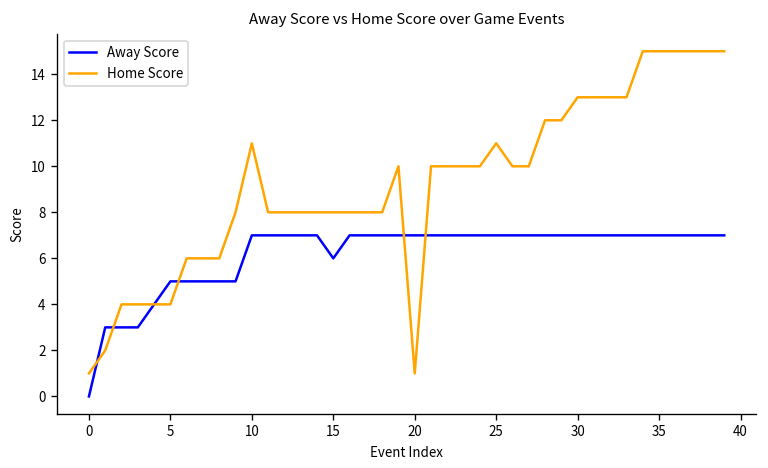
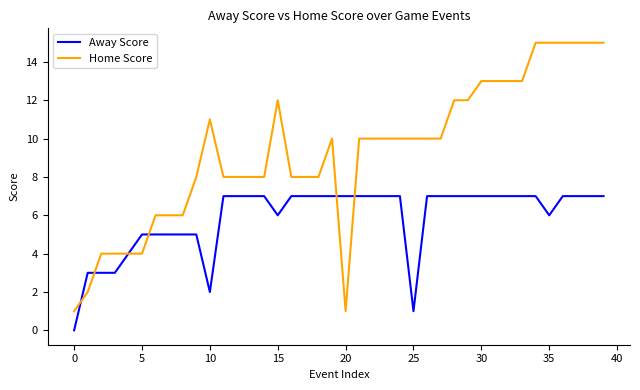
  {
    "Away Score": {
      "0": 0,
      "5": 5,
-     "10": 7,
+     "10": 2,
      "15": 6,
      "20": 7,
-     "25": 7,
+     "25": 1,
      "30": 7,
-     "35": 7
+     "35": 6
    },
    "Home Score": {
      "0": 1,
      "5": 4,
      "10": 11,
-     "15": 8,
+     "15": 12,
      "20": 1,
-     "25": 11,
+     "25": 10,
      "30": 13,
      "35": 15
    }
  }
